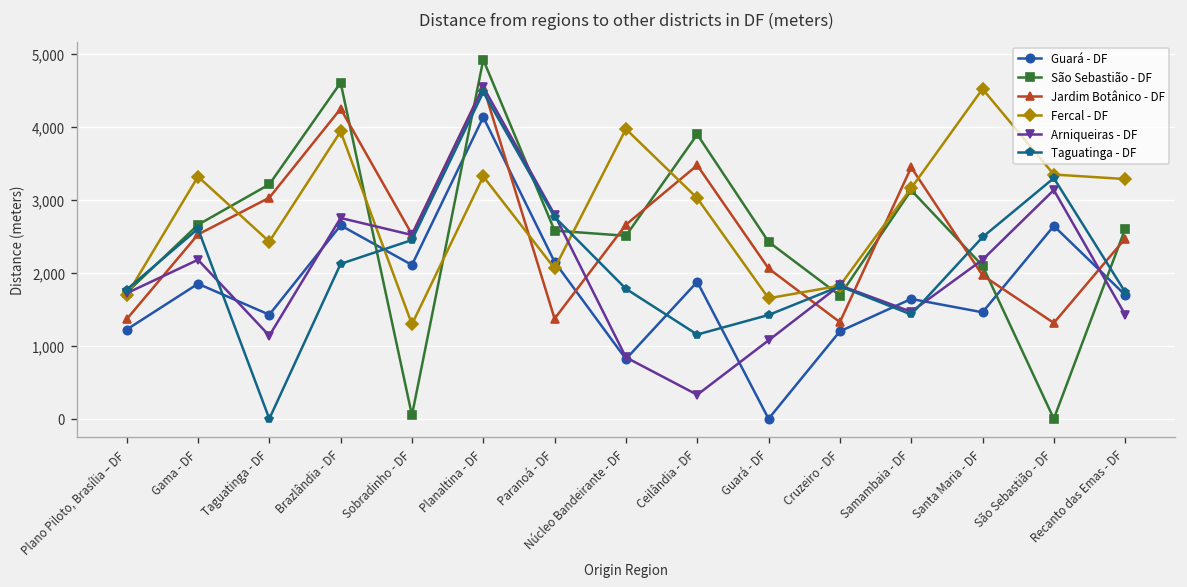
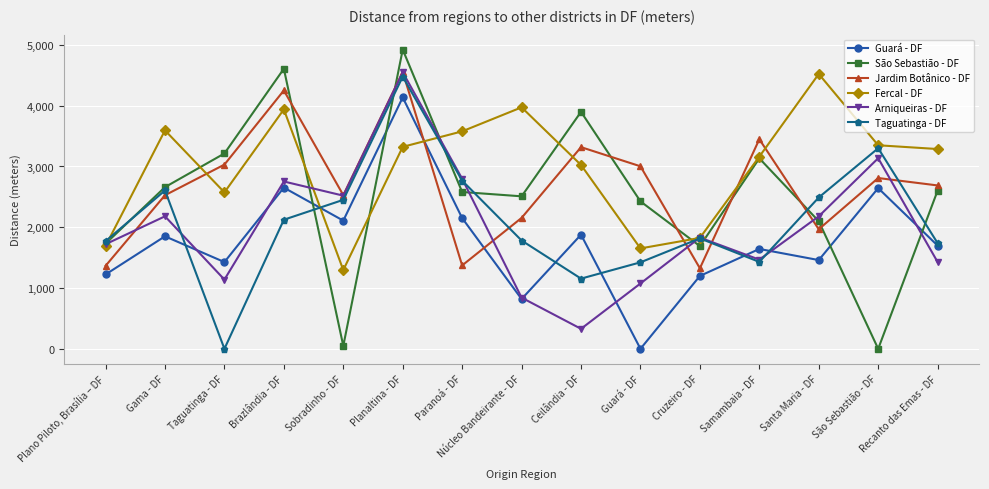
  {
    "São Sebastião - DF": {
      "Gama - DF": "2,700",
      "Taguatinga - DF": "3,200",
      "Brazlândia - DF": "4,600",
      "Sobradinho - DF": "0",
      "Planaltina - DF": "4,900",
      "Paranoá - DF": "2,600",
      "Núcleo Bandeirante - DF": "2,500",
      "Ceilândia - DF": "3,900",
      "Guará - DF": "2,400",
      "Cruzeiro - DF": "1,700",
      "Santa Maria - DF": "2,100",
      "São Sebastião - DF": "0",
      "Recanto das Emas - DF": "2,600"
    },
    "Jardim Botânico - DF": {
      "Plano Piloto, Brasília – DF": "1,400",
      "Gama - DF": "2,500",
      "Taguatinga - DF": "3,000",
      "Brazlândia - DF": "4,300",
      "Paranoá - DF": "1,400",
-     "Núcleo Bandeirante - DF": "2,700",
-     "Ceilândia - DF": "3,500",
-     "Guará - DF": "2,100",
+     "Núcleo Bandeirante - DF": "2,200",
+     "Ceilândia - DF": "3,300",
+     "Guará - DF": "3,000",
      "Cruzeiro - DF": "1,300",
      "Samambaia - DF": "3,400",
      "Santa Maria - DF": "2,000",
-     "São Sebastião - DF": "1,300",
-     "Recanto das Emas - DF": "2,500"
+     "São Sebastião - DF": "2,800",
+     "Recanto das Emas - DF": "2,700"
    },
    "Fercal - DF": {
-     "Gama - DF": "3,300",
-     "Taguatinga - DF": "2,400",
+     "Gama - DF": "3,600",
+     "Taguatinga - DF": "2,600",
      "Brazlândia - DF": "3,900",
      "Sobradinho - DF": "1,300",
      "Planaltina - DF": "3,300",
-     "Paranoá - DF": "2,100",
+     "Paranoá - DF": "3,600",
      "Núcleo Bandeirante - DF": "4,000",
      "Ceilândia - DF": "3,000",
      "Guará - DF": "1,700",
      "Santa Maria - DF": "4,500",
      "São Sebastião - DF": "3,300",
      "Recanto das Emas - DF": "3,300"
    },
    "Arniqueiras - DF": {
      "Gama - DF": "2,200",
      "Taguatinga - DF": "1,100",
      "Brazlândia - DF": "2,800",
      "Ceilândia - DF": "300",
      "Guará - DF": "1,100",
      "Santa Maria - DF": "2,200",
      "São Sebastião - DF": "3,100",
      "Recanto das Emas - DF": "1,400"
    }
  }
